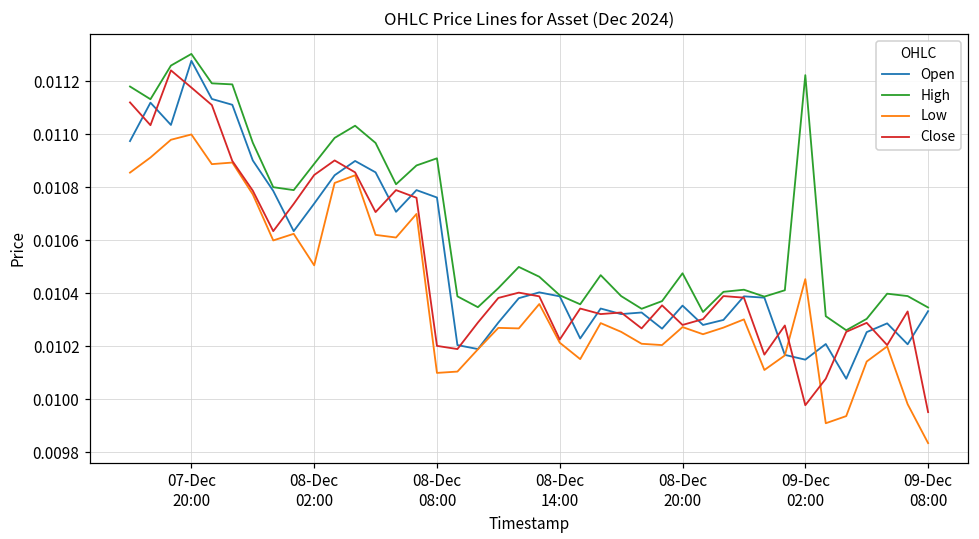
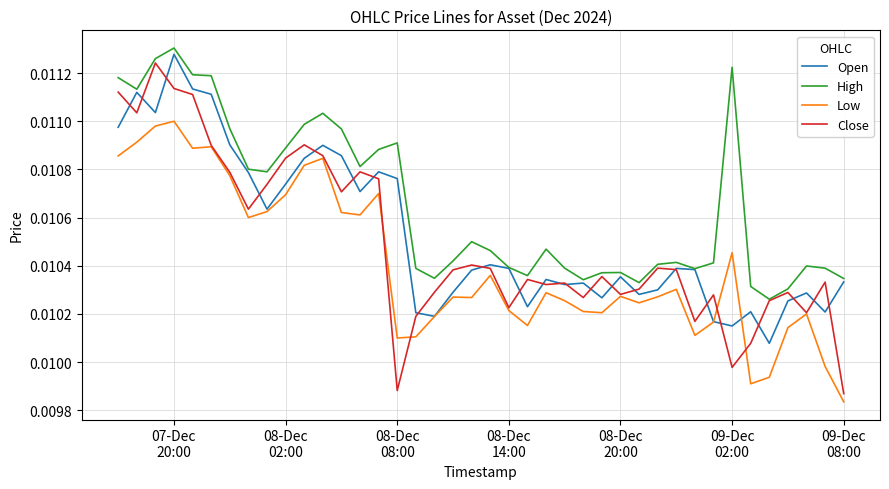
  {
    "Open": {
      "07-Dec 20:00": 0.01128,
      "08-Dec 02:00": 0.01074,
      "08-Dec 08:00": 0.01076,
      "08-Dec 20:00": 0.01035,
      "09-Dec 02:00": 0.01015,
      "09-Dec 08:00": 0.01033
    },
    "High": {
      "07-Dec 20:00": 0.01130,
      "08-Dec 02:00": 0.01089,
      "08-Dec 08:00": 0.01091,
-     "08-Dec 20:00": 0.01048,
+     "08-Dec 20:00": 0.01037,
      "09-Dec 02:00": 0.01122,
      "09-Dec 08:00": 0.01035
    },
    "Low": {
      "07-Dec 20:00": 0.01100,
-     "08-Dec 02:00": 0.01051,
+     "08-Dec 02:00": 0.01070,
      "08-Dec 08:00": 0.01010,
      "08-Dec 14:00": 0.01021,
      "09-Dec 02:00": 0.01045,
      "09-Dec 08:00": 0.00984
    },
    "Close": {
-     "07-Dec 20:00": 0.01118,
+     "07-Dec 20:00": 0.01114,
      "08-Dec 02:00": 0.01085,
-     "08-Dec 08:00": 0.01020,
+     "08-Dec 08:00": 0.00988,
      "08-Dec 14:00": 0.01023,
      "09-Dec 02:00": 0.00998,
-     "09-Dec 08:00": 0.00995
+     "09-Dec 08:00": 0.00987
    }
  }
